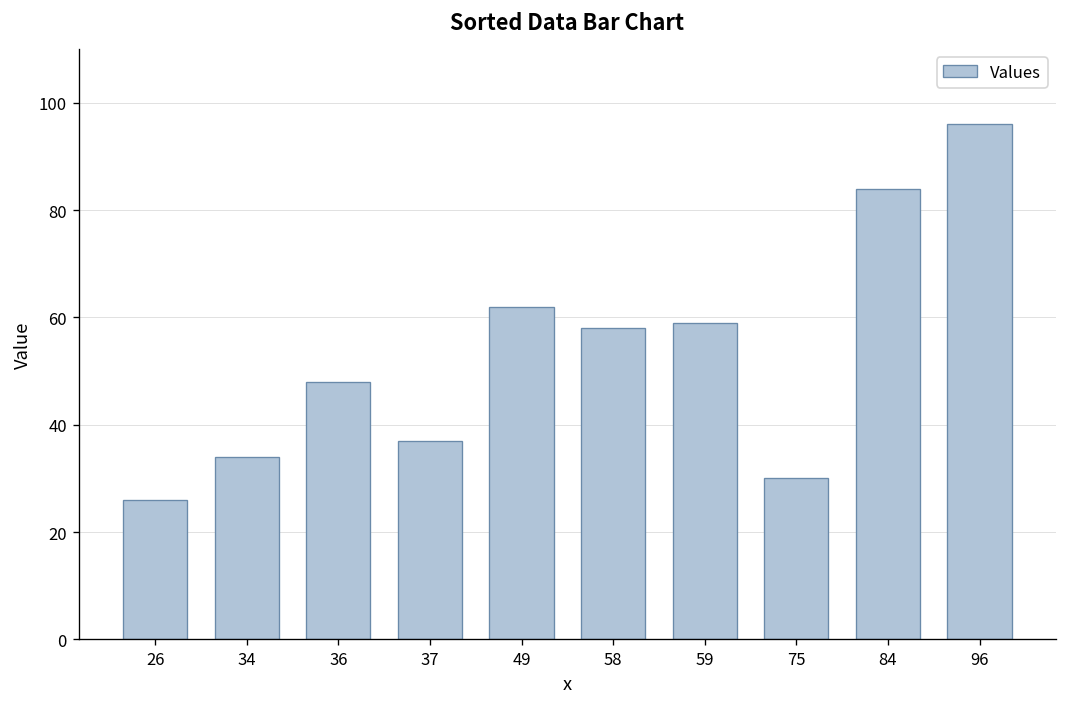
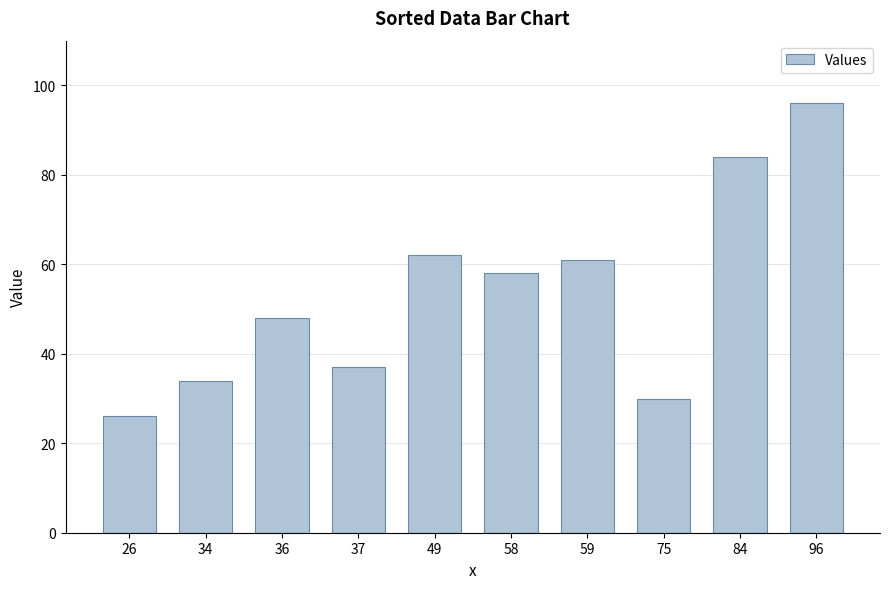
  {
    "26": 26,
    "34": 34,
    "36": 48,
    "37": 37,
    "49": 62,
    "58": 58,
-   "59": 59,
+   "59": 61,
    "75": 30,
    "84": 84,
    "96": 96
  }
